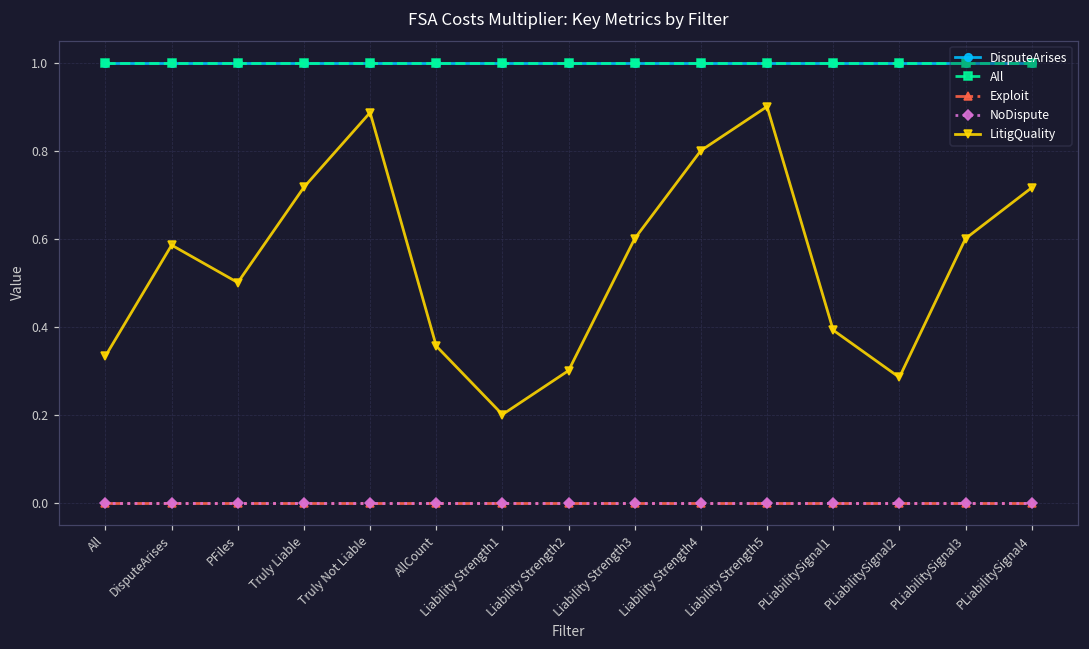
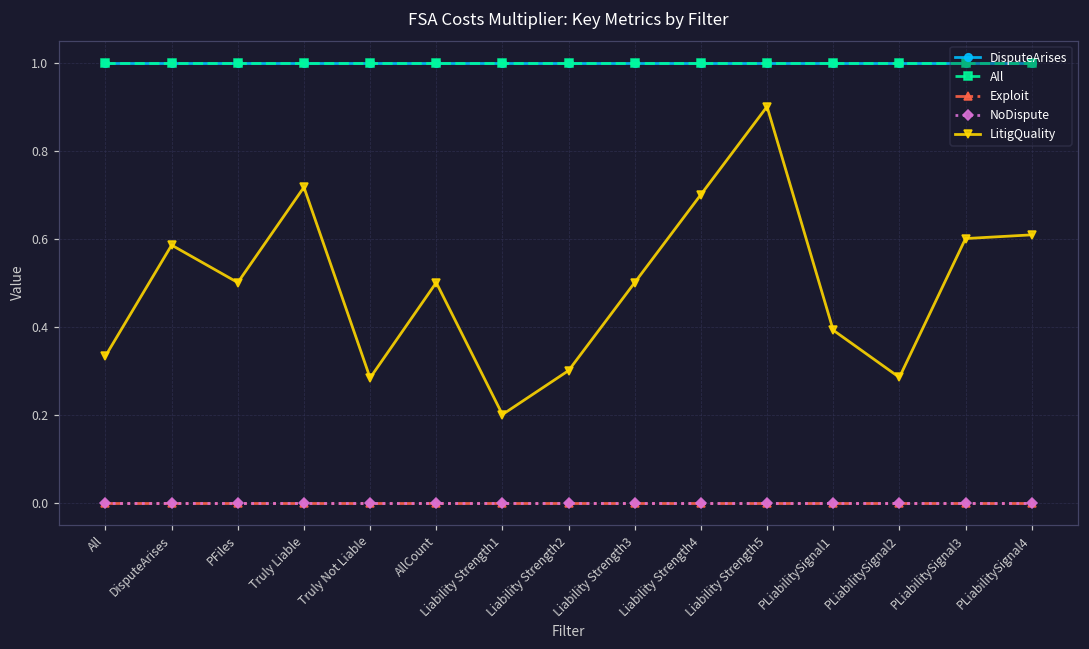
  {
    "All": {
      "All": 1.00,
      "DisputeArises": 1.00,
      "PFiles": 1.00,
      "Truly Liable": 1.00,
      "Truly Not Liable": 1.00,
      "AllCount": 1.00,
      "Liability Strength1": 1.00,
      "Liability Strength2": 1.00,
      "Liability Strength3": 1.00,
      "Liability Strength4": 1.00,
      "Liability Strength5": 1.00,
      "PLiabilitySignal1": 1.00,
      "PLiabilitySignal2": 1.00
    },
    "NoDispute": {
      "All": 0.00,
      "DisputeArises": 0.00,
      "PFiles": 0.00,
      "Truly Liable": 0.00,
      "Truly Not Liable": 0.00,
      "AllCount": 0.00,
      "Liability Strength1": 0.00,
      "Liability Strength2": 0.00,
      "Liability Strength3": 0.00,
      "Liability Strength4": 0.00,
      "Liability Strength5": 0.00,
      "PLiabilitySignal1": 0.00,
      "PLiabilitySignal2": 0.00,
      "PLiabilitySignal3": 0.00,
      "PLiabilitySignal4": 0.00
    },
    "LitigQuality": {
      "All": 0.33,
      "DisputeArises": 0.59,
      "PFiles": 0.50,
      "Truly Liable": 0.72,
-     "Truly Not Liable": 0.89,
-     "AllCount": 0.36,
+     "Truly Not Liable": 0.28,
+     "AllCount": 0.50,
      "Liability Strength1": 0.20,
      "Liability Strength2": 0.30,
-     "Liability Strength3": 0.6,
-     "Liability Strength4": 0.8,
+     "Liability Strength3": 0.5,
+     "Liability Strength4": 0.7,
      "Liability Strength5": 0.90,
      "PLiabilitySignal1": 0.39,
      "PLiabilitySignal2": 0.28,
      "PLiabilitySignal3": 0.60,
-     "PLiabilitySignal4": 0.72
+     "PLiabilitySignal4": 0.61
    }
  }
